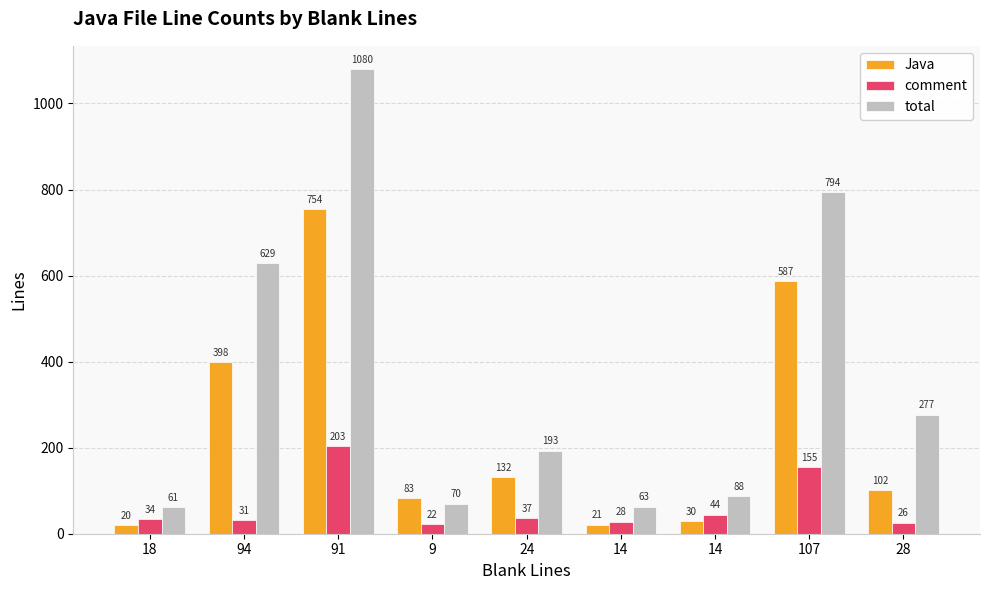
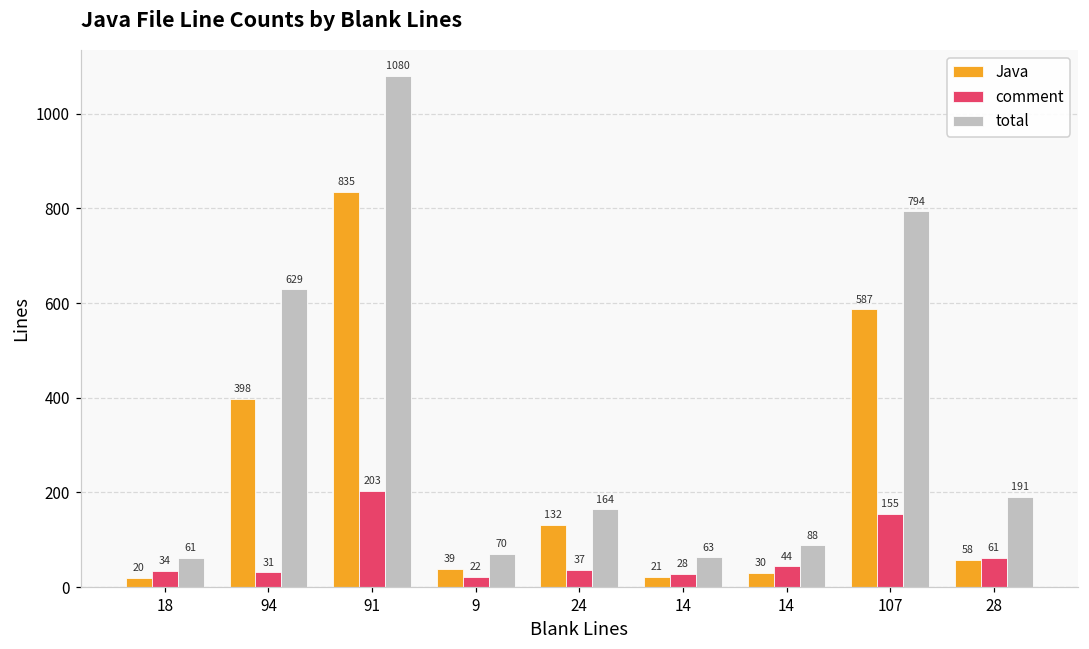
  {
    "Java": {
      "18": 20,
      "94": 398,
-     "91": 754,
-     "9": 83,
+     "91": 835,
+     "9": 39,
      "24": 132,
      "107": 587,
-     "28": 102
+     "28": 58
    },
    "comment": {
      "18": 34,
      "94": 31,
      "91": 203,
      "9": 22,
      "24": 37,
      "107": 155,
-     "28": 26
+     "28": 61
    },
    "total": {
      "18": 61,
      "94": 629,
      "91": 1080,
      "9": 70,
-     "24": 193,
+     "24": 164,
      "107": 794,
-     "28": 277
+     "28": 191
    }
  }
